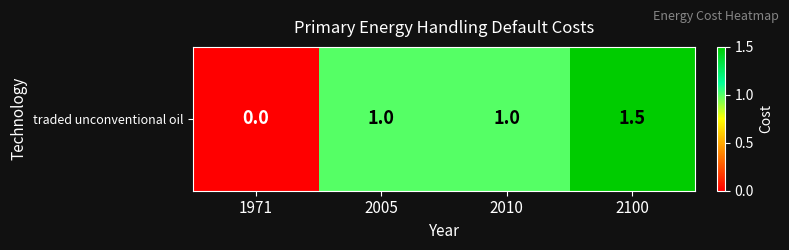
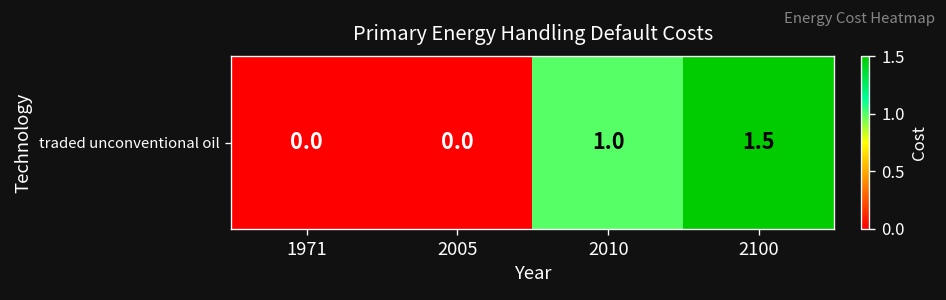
  {
    "traded unconventional oil": {
      "1971": 0.0,
-     "2005": 1.0,
+     "2005": 0.0,
      "2010": 1.0,
      "2100": 1.5
    }
  }
